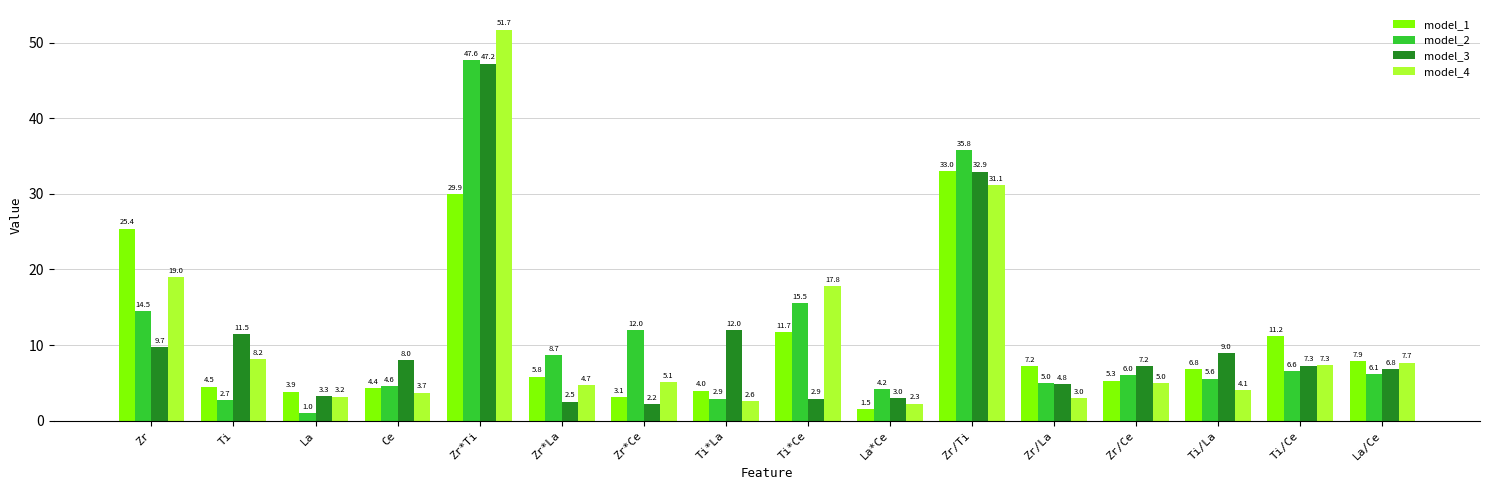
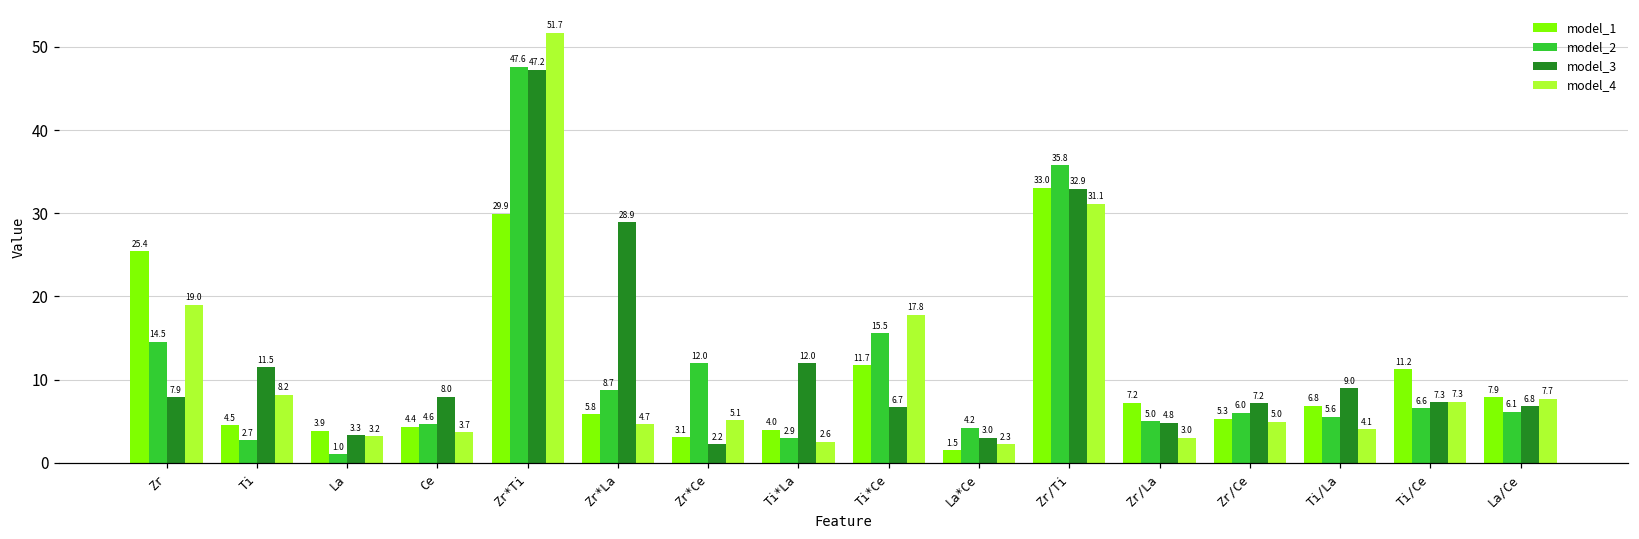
  {
    "model_1": {
      "Zr": 25.4,
      "Ti": 4.5,
      "La": 3.9,
      "Ce": 4.4,
      "Zr*Ti": 29.9,
      "Zr*La": 5.8,
      "Zr*Ce": 3.1,
      "Ti*La": 4.0,
      "Ti*Ce": 11.7,
      "La*Ce": 1.5,
      "Zr/Ti": 33.0,
      "Zr/La": 7.2,
      "Zr/Ce": 5.3,
      "Ti/La": 6.8,
      "Ti/Ce": 11.2,
      "La/Ce": 7.9
    },
    "model_2": {
      "Zr": 14.5,
      "Ti": 2.7,
      "La": 1.0,
      "Ce": 4.6,
      "Zr*Ti": 47.6,
      "Zr*La": 8.7,
      "Zr*Ce": 12.0,
      "Ti*La": 2.9,
      "Ti*Ce": 15.5,
      "La*Ce": 4.2,
      "Zr/Ti": 35.8,
      "Zr/La": 5.0,
      "Zr/Ce": 6.0,
      "Ti/La": 5.6,
      "Ti/Ce": 6.6,
      "La/Ce": 6.1
    },
    "model_3": {
-     "Zr": 9.7,
+     "Zr": 7.9,
      "Ti": 11.5,
      "La": 3.3,
      "Ce": 8.0,
      "Zr*Ti": 47.2,
-     "Zr*La": 2.5,
+     "Zr*La": 28.9,
      "Zr*Ce": 2.2,
      "Ti*La": 12.0,
-     "Ti*Ce": 2.9,
+     "Ti*Ce": 6.7,
      "La*Ce": 3.0,
      "Zr/Ti": 32.9,
      "Zr/La": 4.8,
      "Zr/Ce": 7.2,
      "Ti/La": 9.0,
      "Ti/Ce": 7.3,
      "La/Ce": 6.8
    },
    "model_4": {
      "Zr": 19.0,
      "Ti": 8.2,
      "La": 3.2,
      "Ce": 3.7,
      "Zr*Ti": 51.7,
      "Zr*La": 4.7,
      "Zr*Ce": 5.1,
      "Ti*La": 2.6,
      "Ti*Ce": 17.8,
      "La*Ce": 2.3,
      "Zr/Ti": 31.1,
      "Zr/La": 3.0,
      "Zr/Ce": 5.0,
      "Ti/La": 4.1,
      "Ti/Ce": 7.3,
      "La/Ce": 7.7
    }
  }
